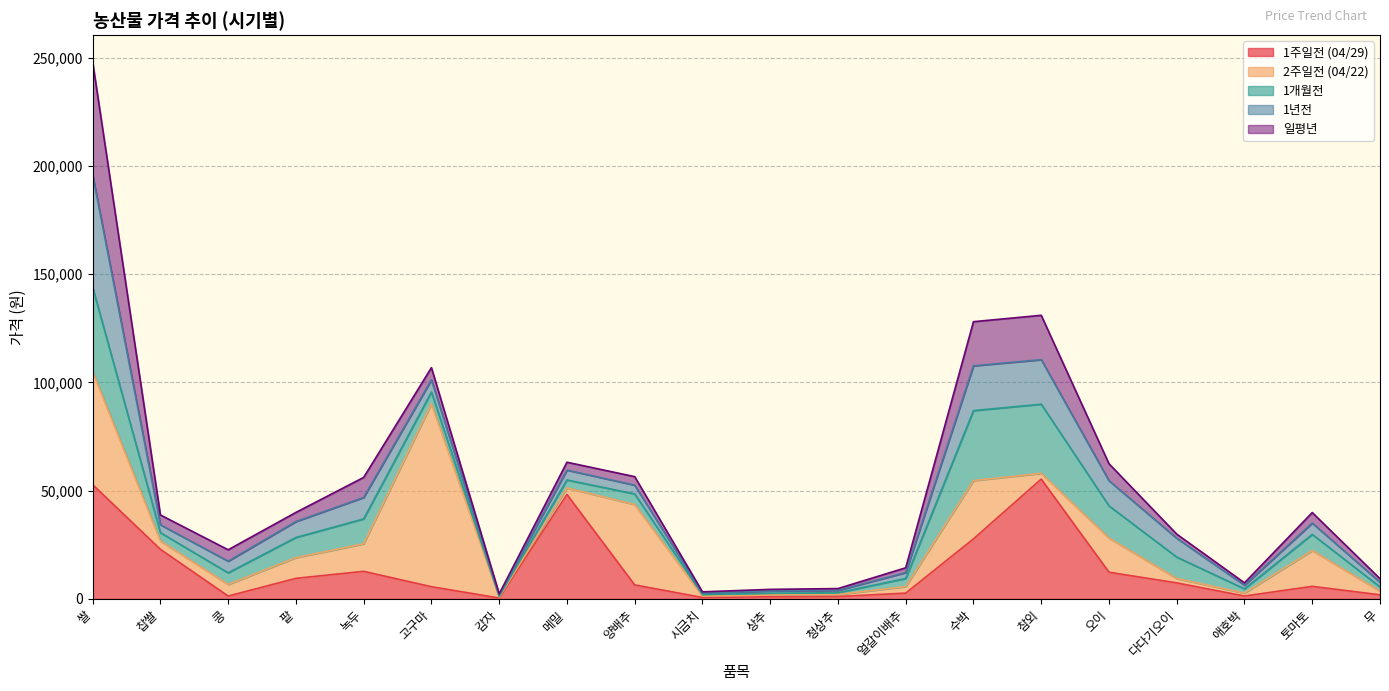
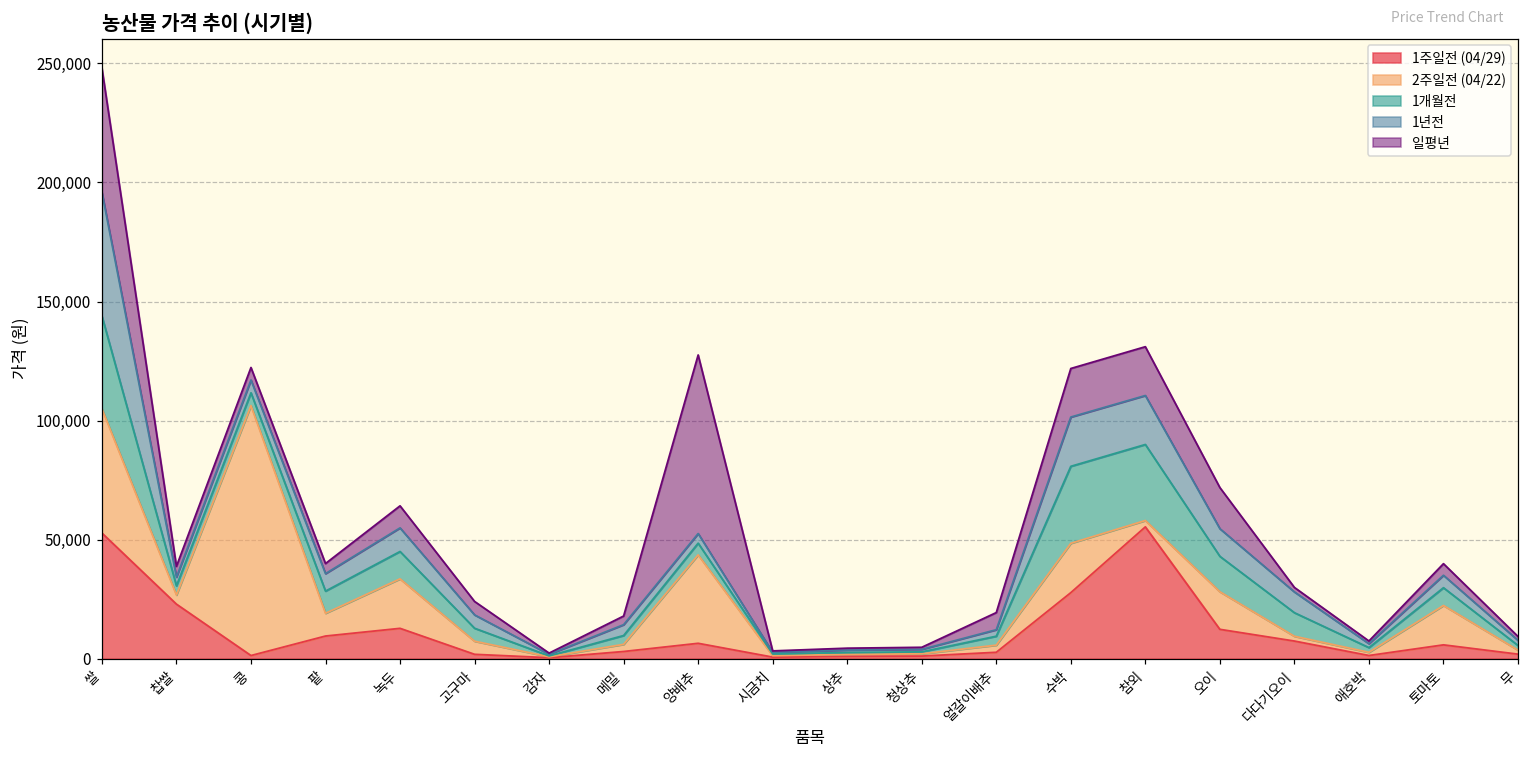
  {
    "1주일전 (04/29)": {
      "쌀": "53,000",
      "찹쌀": "23,000",
      "콩": "1,000",
      "팥": "9,000",
      "녹두": "13,000",
-     "고구마": "6,000",
-     "메밀": "48,000",
+     "고구마": "2,000",
+     "메밀": "3,000",
      "양배추": "6,000",
      "얼갈이배추": "3,000",
      "수박": "28,000",
      "참외": "55,000",
      "오이": "12,000",
      "다다기오이": "7,000",
      "애호박": "1,000",
      "토마토": "6,000",
      "무": "2,000"
    },
    "2주일전 (04/22)": {
      "쌀": "52,000",
      "찹쌀": "4,000",
-     "콩": "5,000",
+     "콩": "105,000",
      "팥": "10,000",
-     "녹두": "13,000",
-     "고구마": "85,000",
+     "녹두": "21,000",
+     "고구마": "6,000",
      "메밀": "3,000",
      "양배추": "37,000",
      "얼갈이배추": "3,000",
-     "수박": "27,000",
+     "수박": "21,000",
      "참외": "3,000",
      "오이": "16,000",
      "다다기오이": "2,000",
      "애호박": "1,000",
      "토마토": "17,000",
      "무": "2,000"
    },
    "일평년": {
      "쌀": "52,000",
      "찹쌀": "5,000",
      "콩": "5,000",
      "팥": "4,000",
      "녹두": "9,000",
      "고구마": "6,000",
      "메밀": "4,000",
-     "양배추": "4,000",
-     "얼갈이배추": "2,000",
+     "양배추": "75,000",
+     "얼갈이배추": "7,000",
      "수박": "20,000",
      "참외": "21,000",
-     "오이": "8,000",
+     "오이": "17,000",
      "다다기오이": "2,000",
      "토마토": "5,000",
      "무": "2,000"
    }
  }
